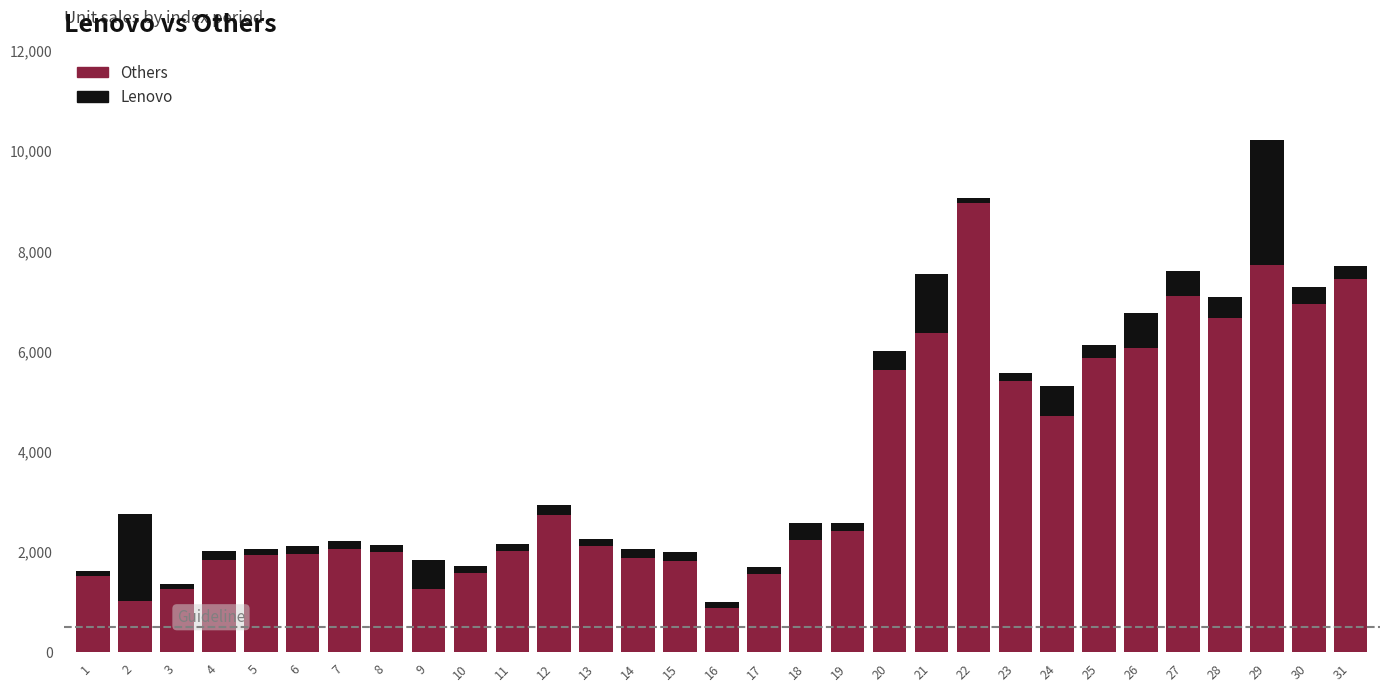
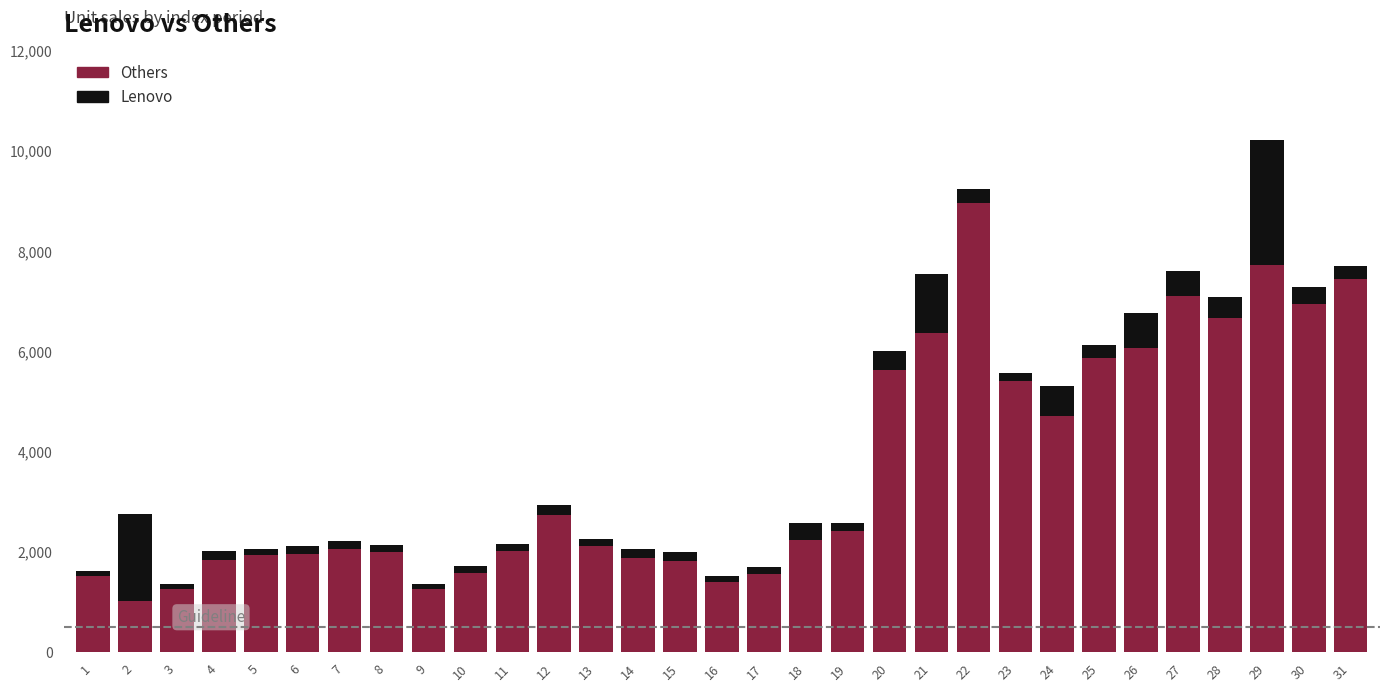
  {
    "Others": {
      "1": "1,500",
      "2": "1,000",
      "3": "1,300",
      "4": "1,800",
      "5": "1,900",
      "6": "2,000",
      "7": "2,000",
      "8": "2,000",
      "9": "1,300",
      "10": "1,600",
      "11": "2,000",
      "12": "2,700",
      "13": "2,100",
      "14": "1,900",
      "15": "1,800",
-     "16": "900",
+     "16": "1,400",
      "17": "1,600",
      "18": "2,200",
      "19": "2,400",
      "20": "5,600",
      "21": "6,400",
      "22": "9,000",
      "23": "5,400",
      "24": "4,700",
      "25": "5,900",
      "26": "6,100",
      "27": "7,100",
      "28": "6,700",
      "29": "7,700",
      "30": "6,900",
      "31": "7,400"
    },
    "Lenovo": {
      "1": "100",
      "2": "1,700",
      "3": "100",
      "4": "200",
      "5": "100",
      "6": "200",
      "7": "200",
      "8": "100",
-     "9": "600",
+     "9": "100",
      "10": "100",
      "11": "100",
      "12": "200",
      "13": "200",
      "14": "200",
      "15": "200",
      "16": "100",
      "17": "100",
      "18": "300",
      "19": "200",
      "20": "400",
      "21": "1,200",
-     "22": "100",
+     "22": "300",
      "23": "200",
      "24": "600",
      "25": "300",
      "26": "700",
      "27": "500",
      "28": "400",
      "29": "2,500",
      "30": "300",
      "31": "300"
    }
  }
